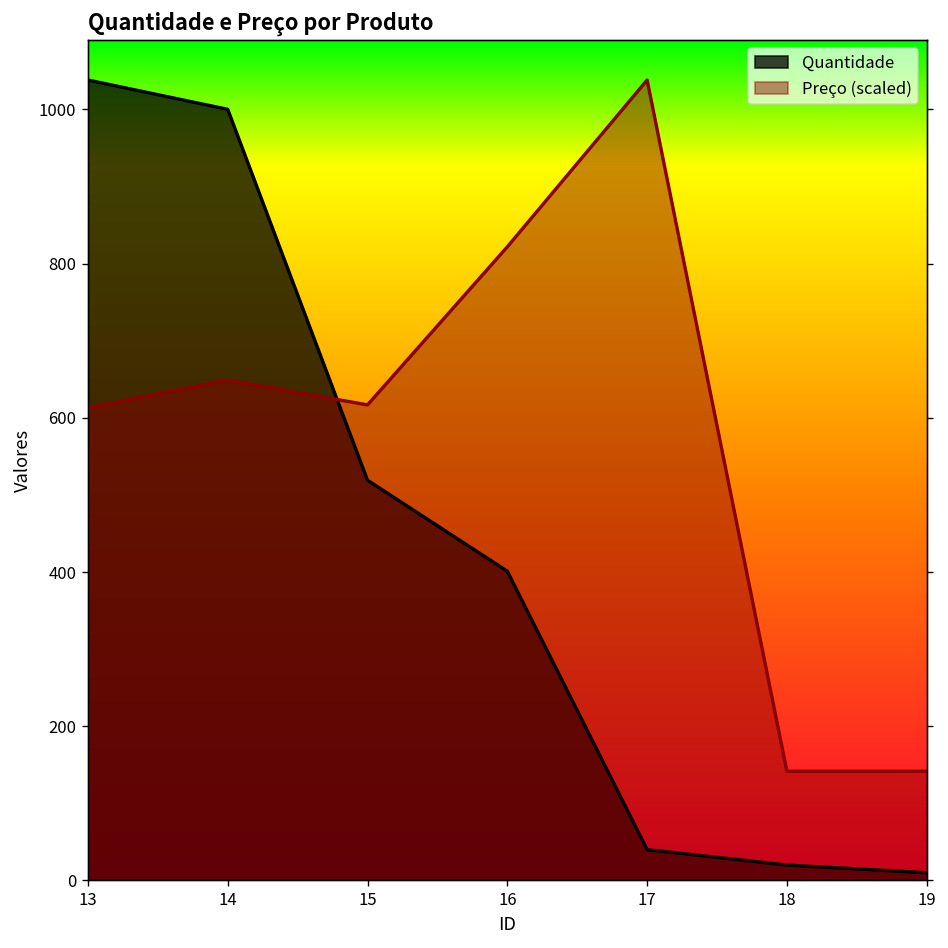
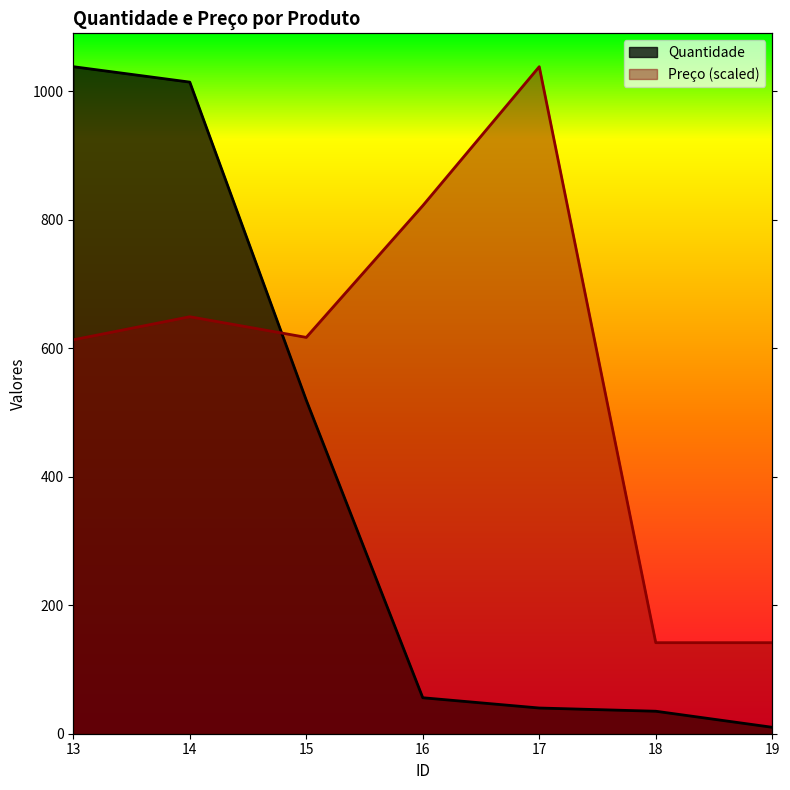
  {
    "Quantidade": {
      "13": 1040,
-     "14": 1000,
+     "14": 1010,
      "15": 520,
-     "16": 400,
+     "16": 60,
      "17": 40,
-     "18": 20,
+     "18": 40,
      "19": 10
    },
    "Preço (scaled)": {
      "13": 610,
      "14": 650,
      "15": 620,
      "16": 820,
      "17": 1040,
      "18": 140,
      "19": 140
    }
  }
